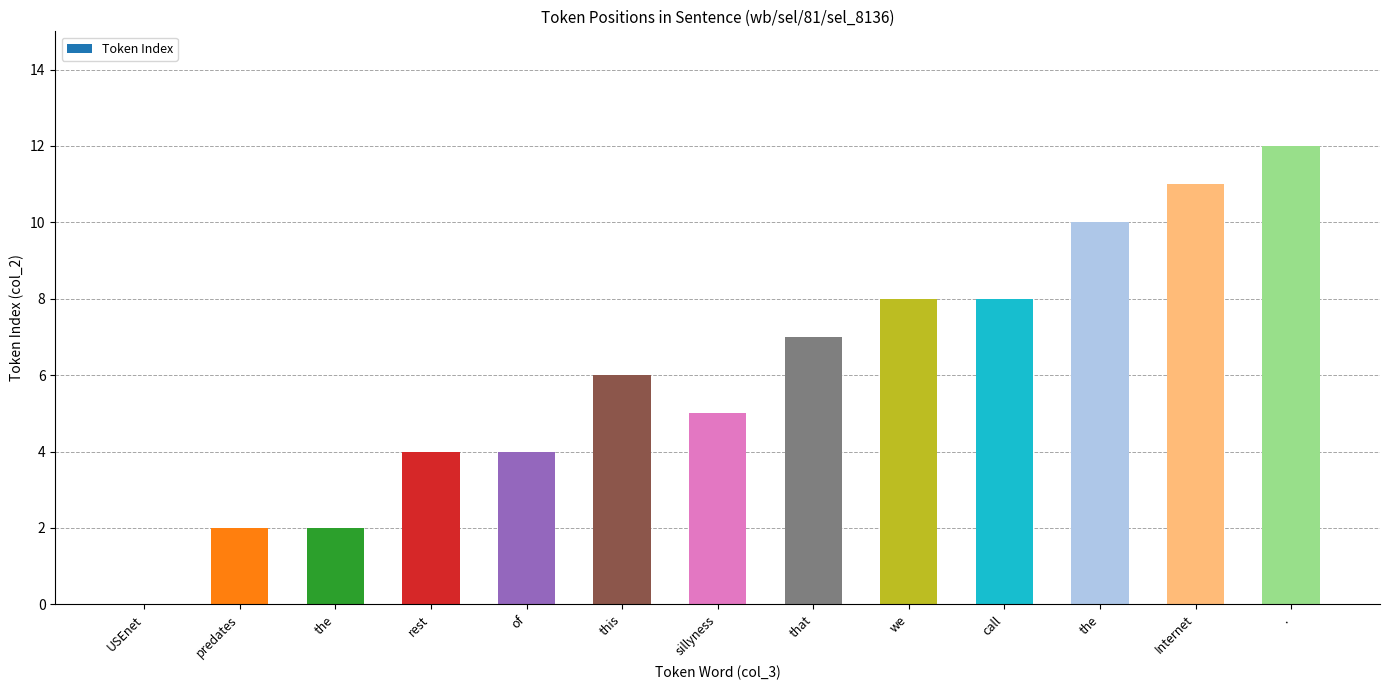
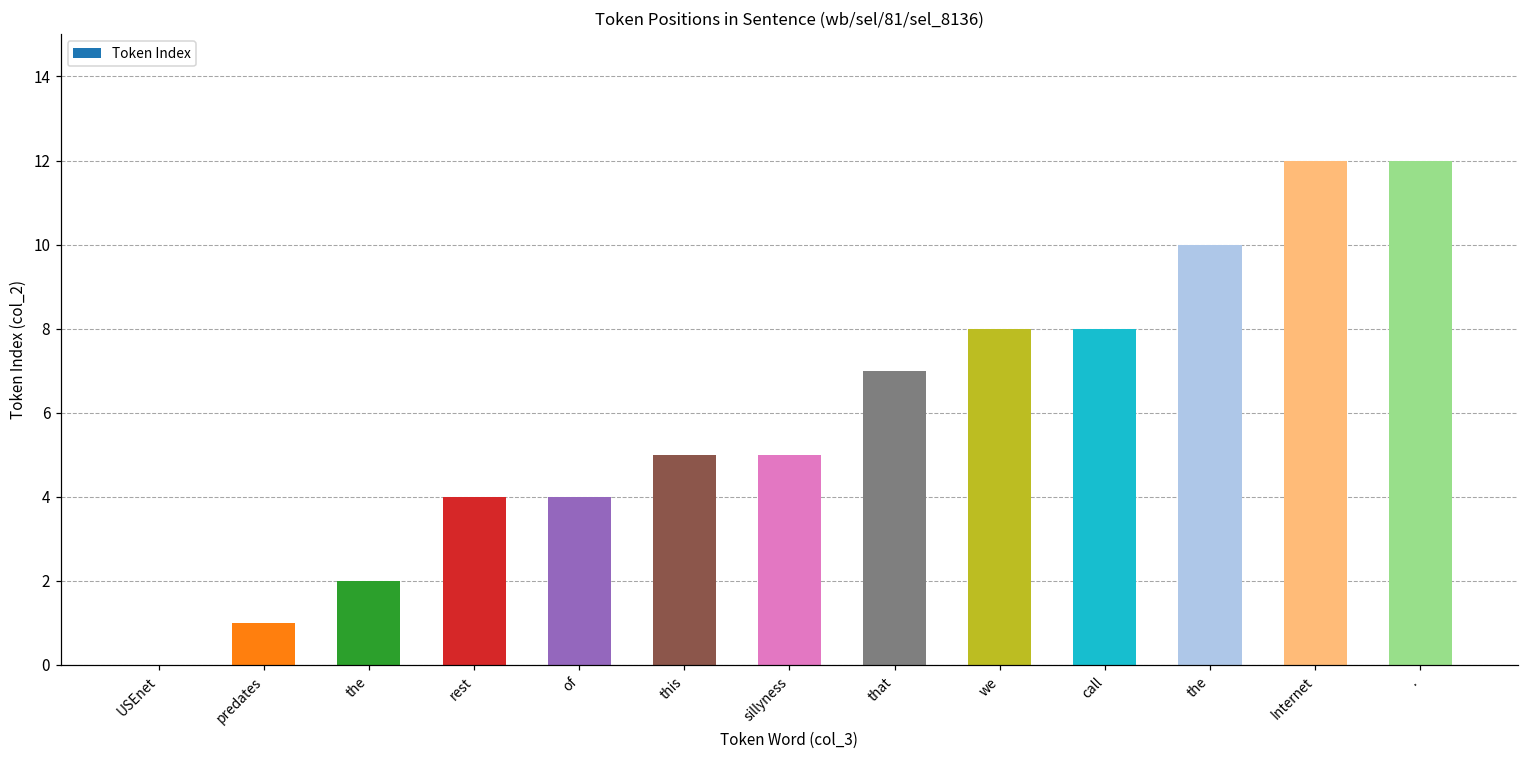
  {
    "USEnet": 0,
-   "predates": 2,
+   "predates": 1,
    "rest": 4,
    "of": 4,
-   "this": 6,
+   "this": 5,
    "sillyness": 5,
    "that": 7,
    "we": 8,
    "call": 8,
-   "Internet": 11,
+   "Internet": 12,
    ".": 12
  }
